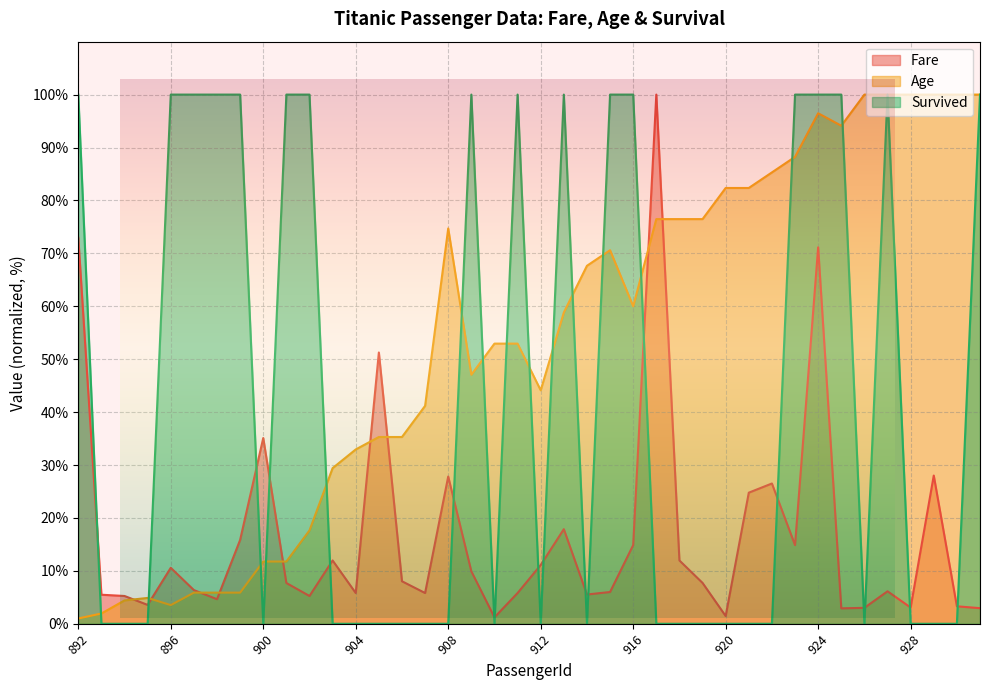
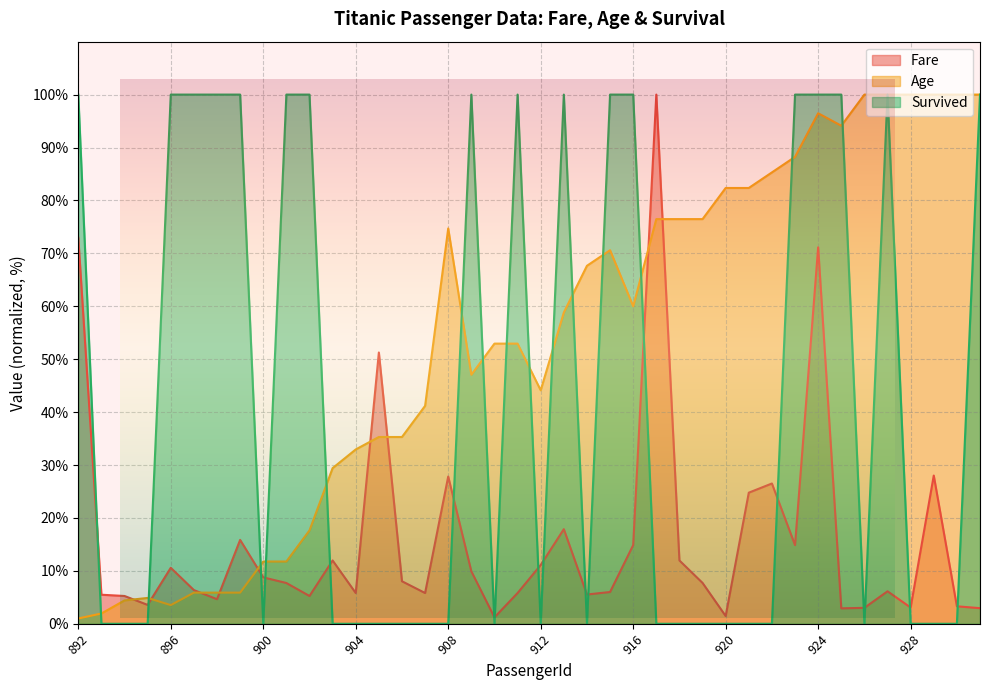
  {
    "Fare": {
      "892": "73%",
      "896": "11%",
-     "900": "35%",
+     "900": "9%",
      "904": "6%",
      "908": "28%",
      "912": "11%",
      "916": "15%",
      "920": "1%",
      "924": "71%",
      "928": "3%"
    },
    "Age": {
      "892": "1%",
      "896": "4%",
      "900": "12%",
      "904": "33%",
      "908": "75%",
      "912": "44%",
      "916": "60%",
      "920": "82%",
      "924": "96%"
    },
    "Survived": {
      "892": "100%",
      "896": "100%",
      "900": "0%",
      "904": "0%",
      "908": "0%",
      "912": "0%",
      "916": "100%",
      "920": "0%",
      "924": "100%",
      "928": "0%"
    }
  }
